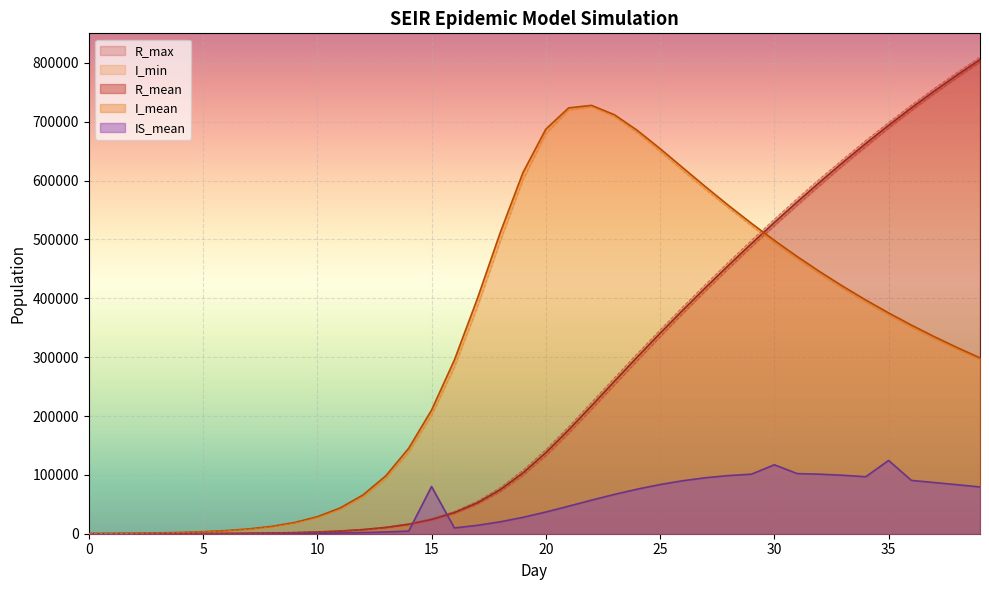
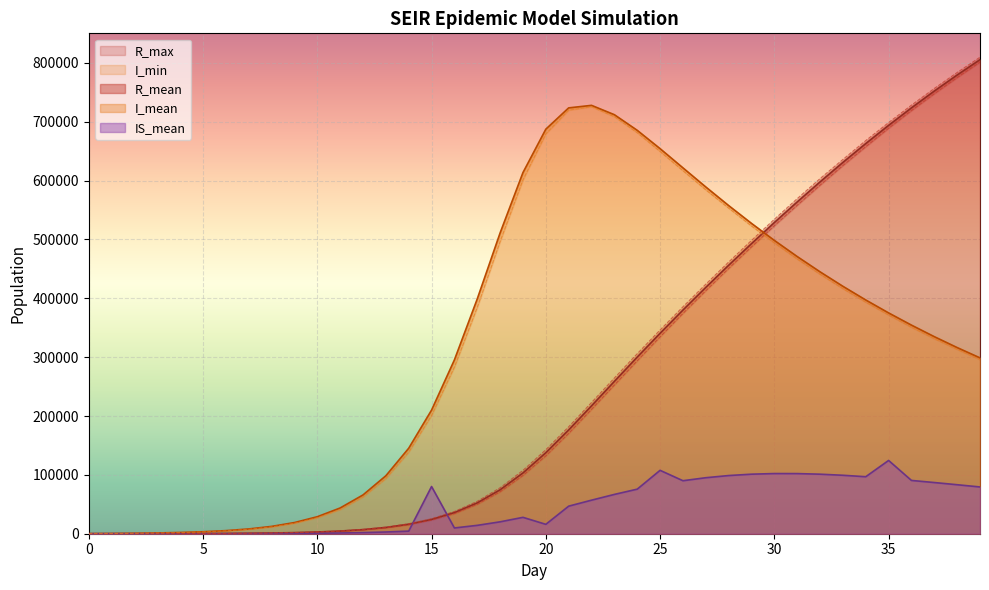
  {
    "IS_mean": {
      "15": 80000,
-     "20": 40000,
-     "25": 80000,
-     "30": 120000,
+     "20": 20000,
+     "25": 110000,
+     "30": 100000,
      "35": 120000
    }
  }
